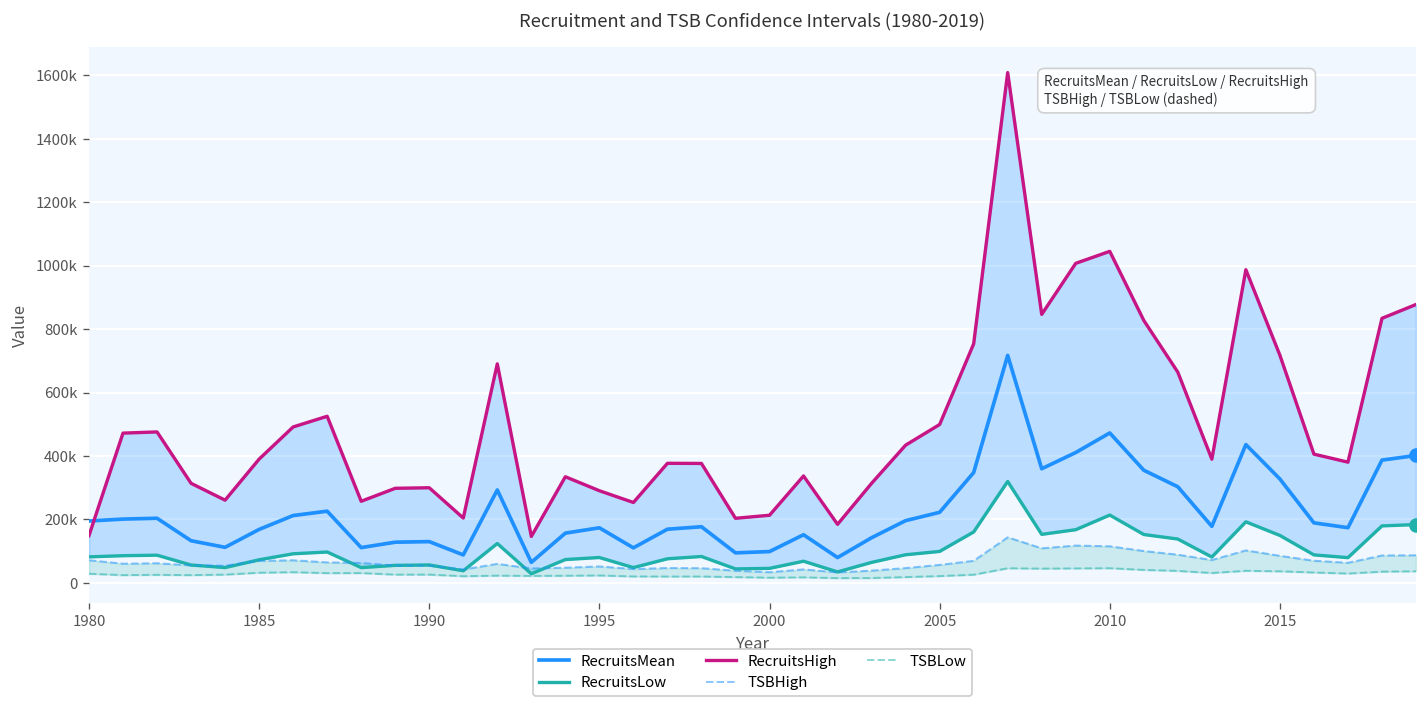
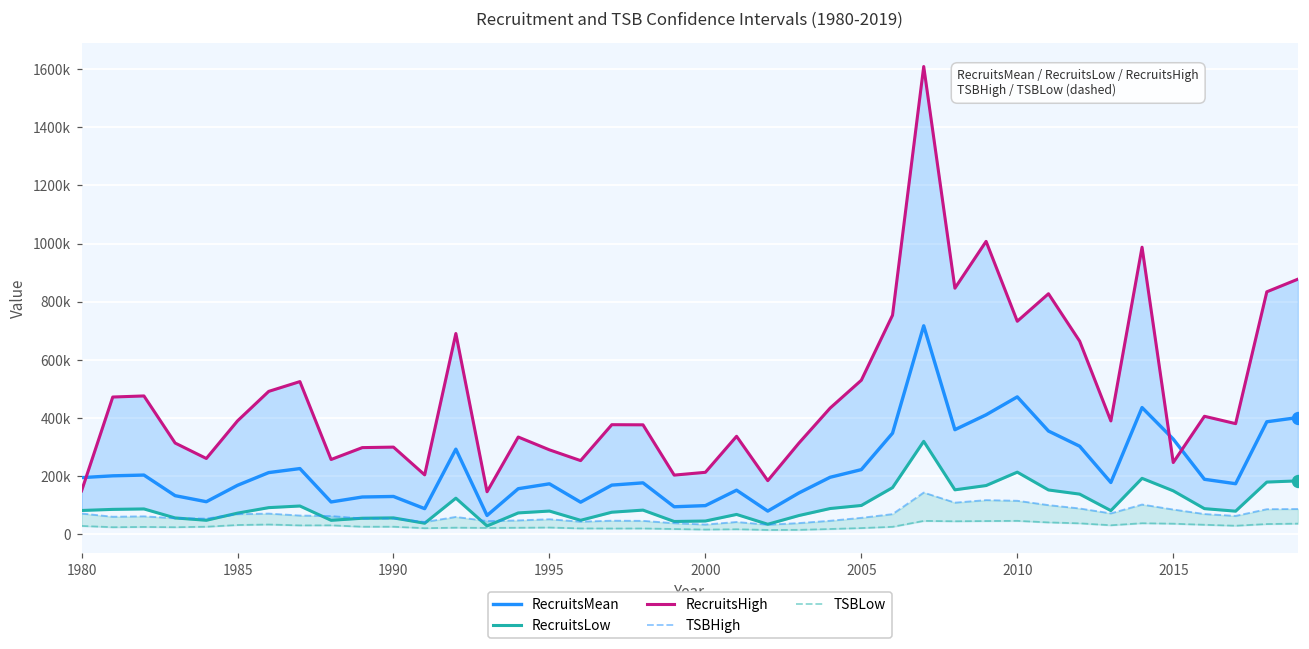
  {
    "RecruitsHigh": {
      "1980": 150000,
      "1985": 390000,
      "1990": 300000,
      "1995": 290000,
      "2000": 210000,
-     "2005": 500000,
-     "2010": 1050000,
-     "2015": 720000
+     "2005": 530000,
+     "2010": 730000,
+     "2015": 250000
    }
  }
